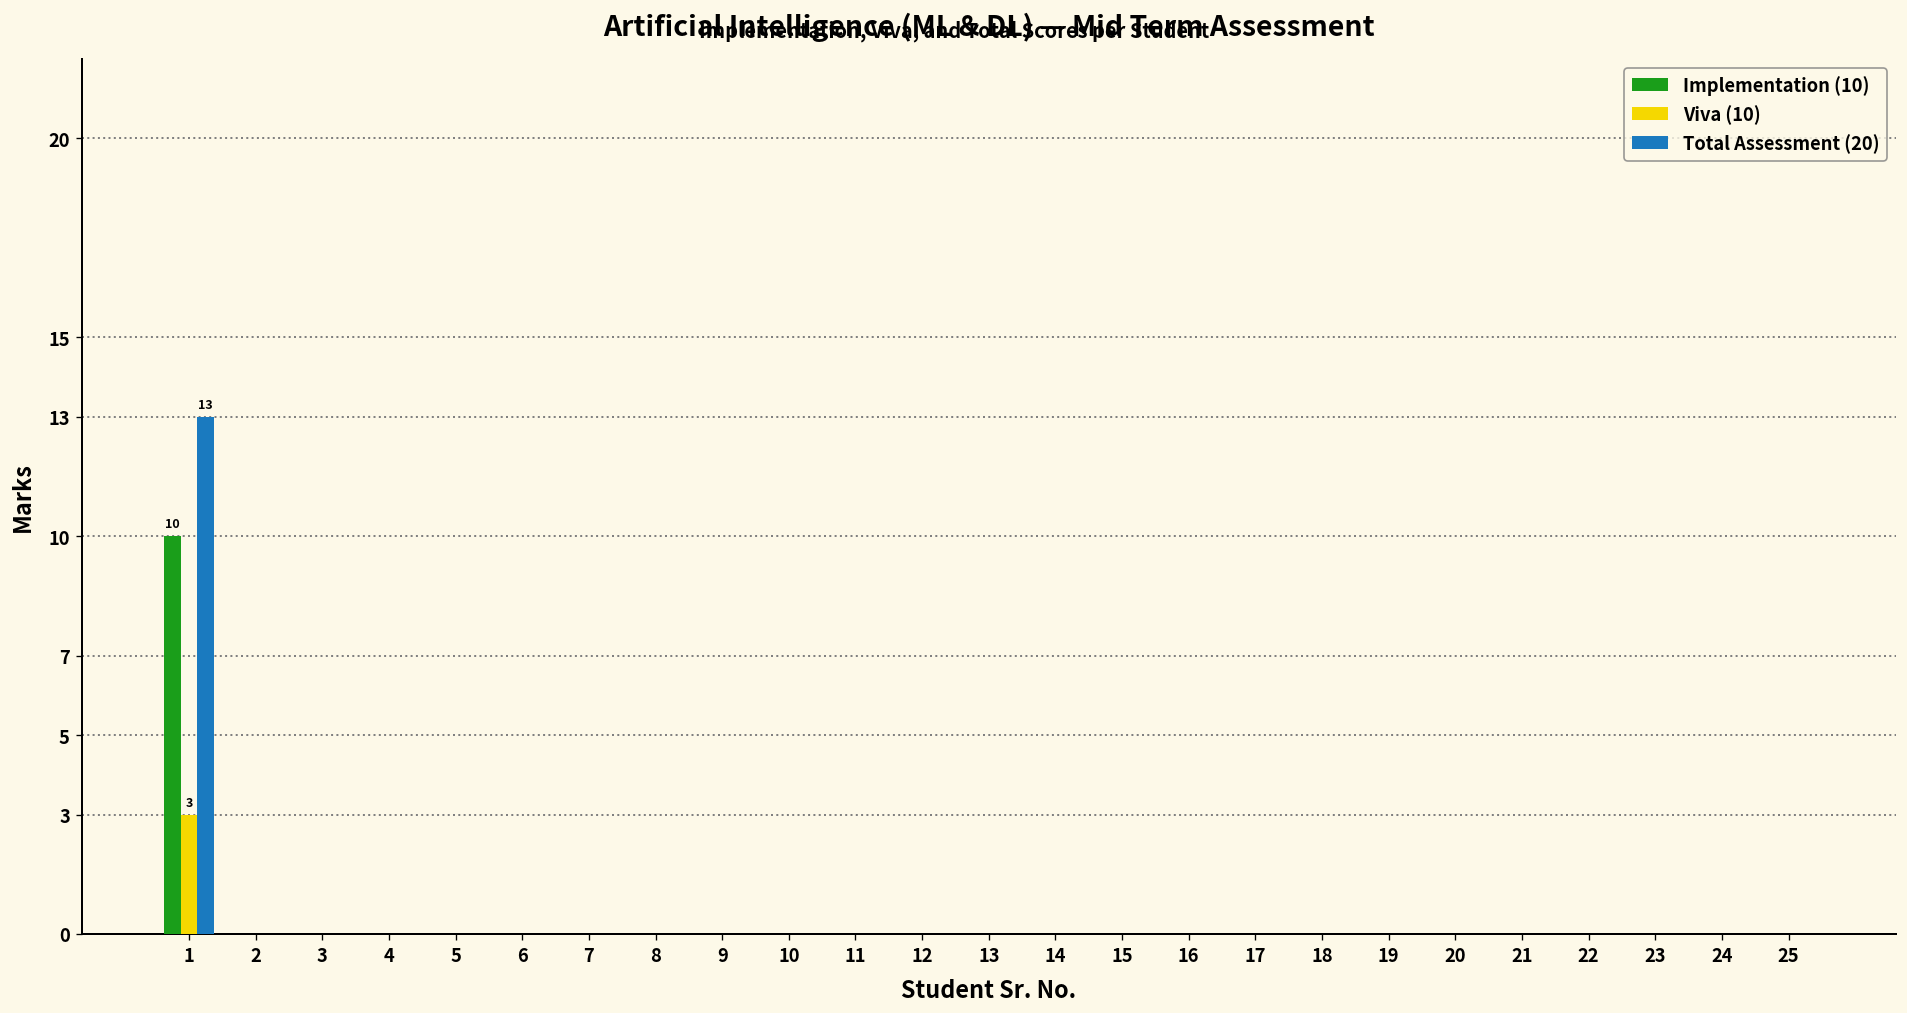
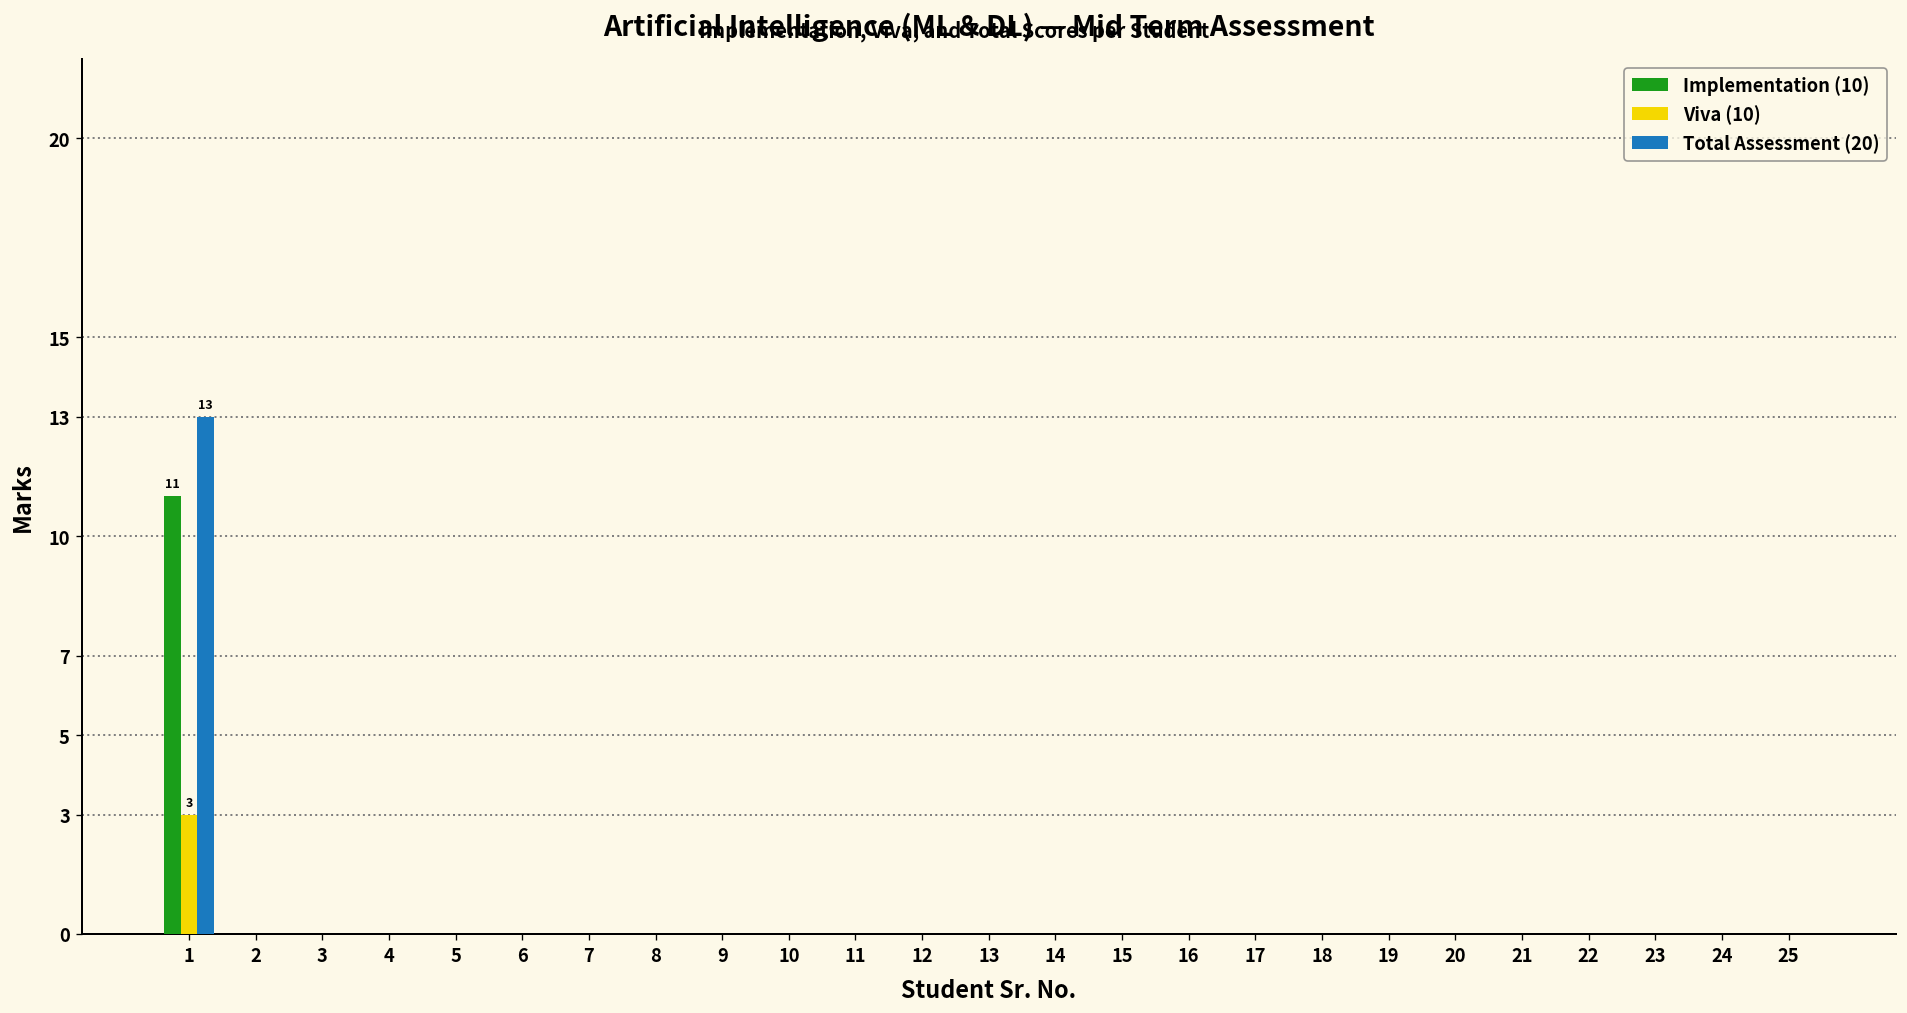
  {
    "Implementation (10)": {
-     "1": 10
+     "1": 11
    },
    "Viva (10)": {
      "1": 3
    },
    "Total Assessment (20)": {
      "1": 13
    }
  }
